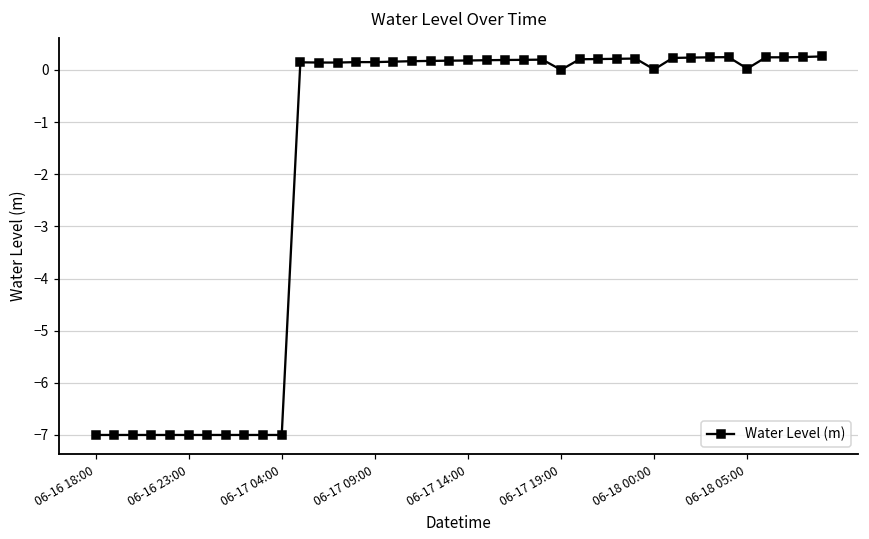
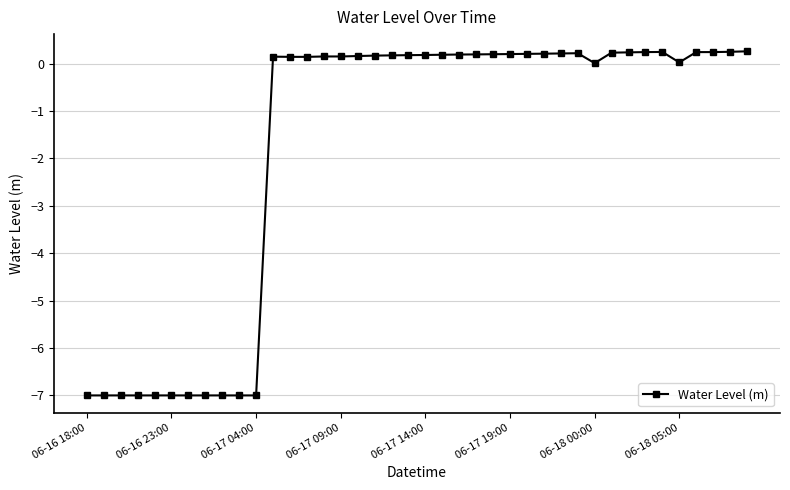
  {
    "06-16 18:00": -7.0,
    "06-16 23:00": -7.0,
    "06-17 04:00": -7.0,
    "06-17 09:00": 0.2,
    "06-17 14:00": 0.2,
-   "06-17 19:00": 0.0,
+   "06-17 19:00": 0.2,
    "06-18 00:00": 0.0,
    "06-18 05:00": 0.0
  }
